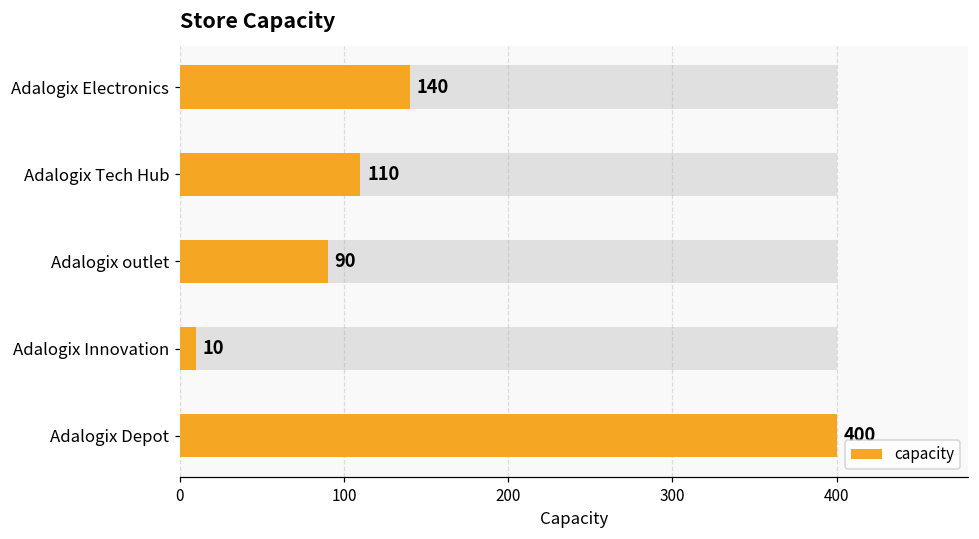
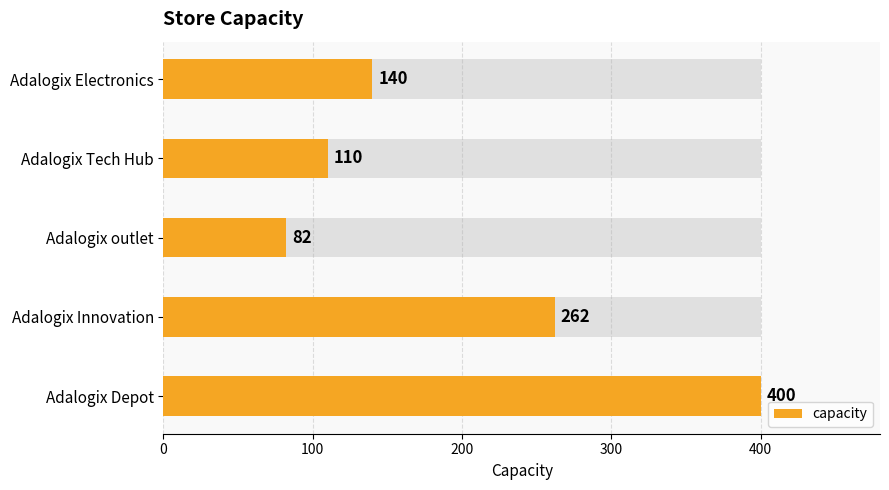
  {
    "capacity": {
-     "Adalogix outlet": 90,
-     "Adalogix Innovation": 10
+     "Adalogix outlet": 82,
+     "Adalogix Innovation": 262
    }
  }
